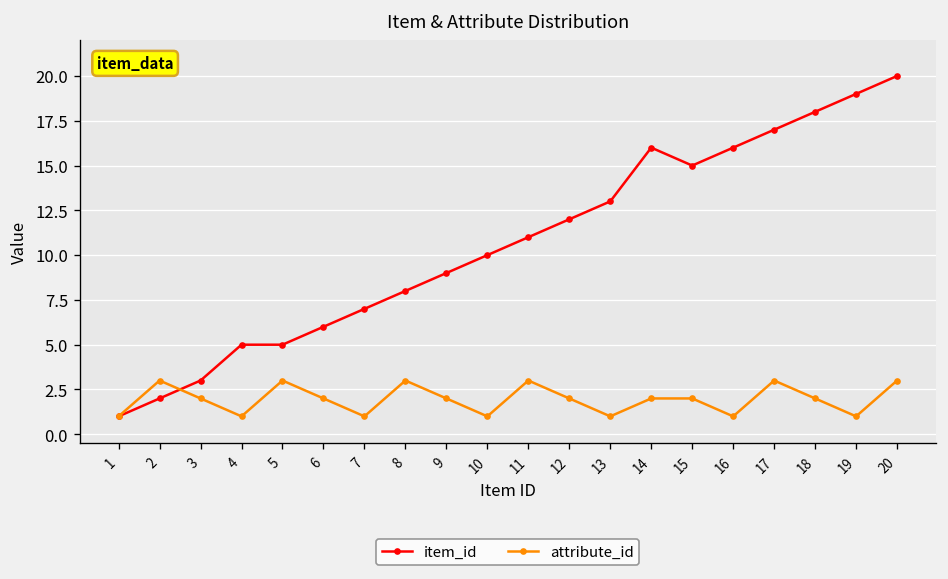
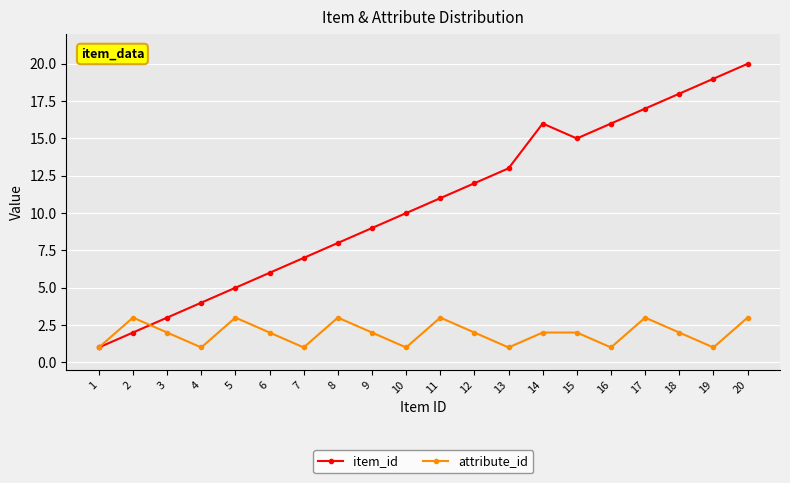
  {
    "item_id": {
      "2": 2,
      "3": 3,
-     "4": 5,
+     "4": 4,
      "5": 5,
      "6": 6,
      "7": 7,
      "8": 8,
      "9": 9,
      "10": 10,
      "11": 11,
      "12": 12,
      "13": 13,
      "14": 16,
      "15": 15,
      "16": 16,
      "17": 17,
      "18": 18,
      "19": 19,
      "20": 20
    },
    "attribute_id": {
      "2": 3,
      "3": 2,
      "4": 1,
      "5": 3,
      "6": 2,
      "7": 1,
      "8": 3,
      "9": 2,
      "10": 1,
      "11": 3,
      "12": 2,
      "13": 1,
      "14": 2,
      "15": 2,
      "16": 1,
      "17": 3,
      "18": 2,
      "19": 1,
      "20": 3
    }
  }
